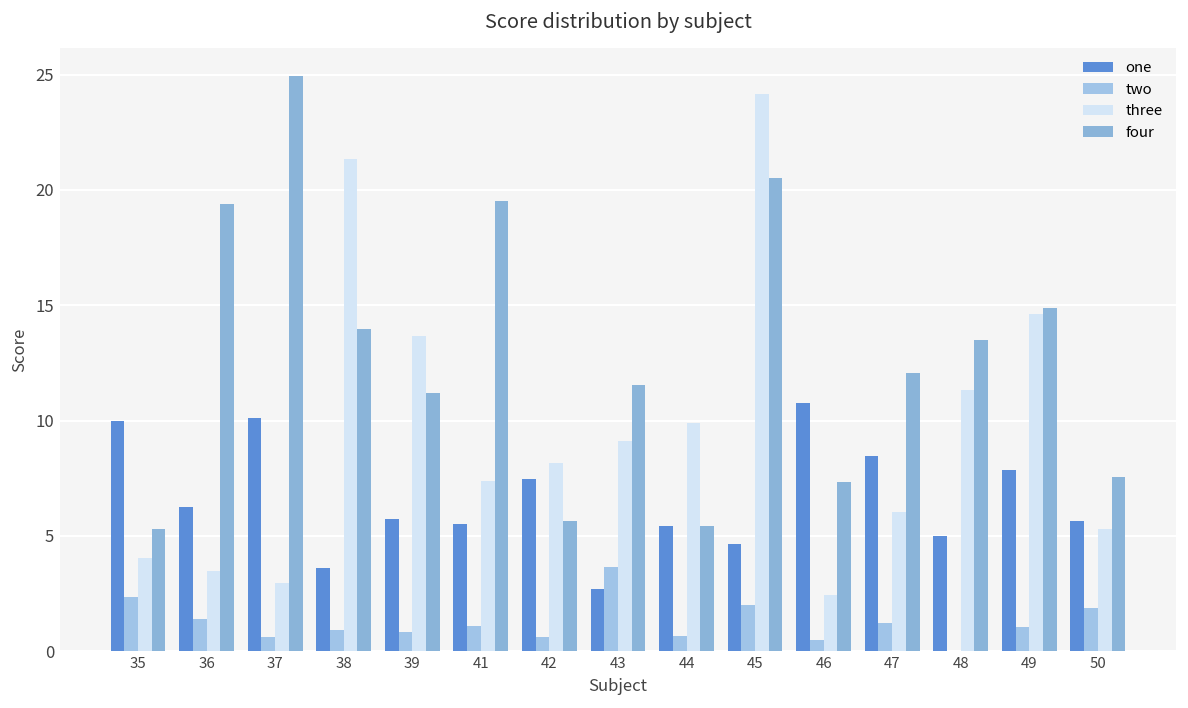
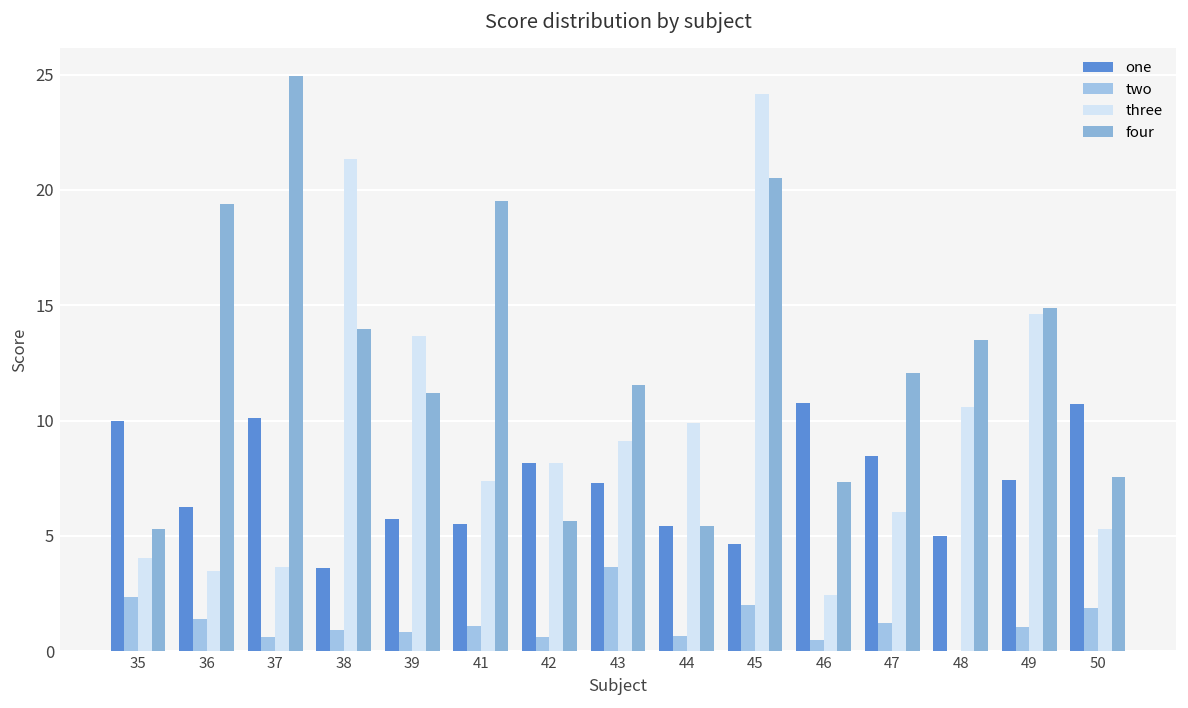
  {
    "one": {
      "35": 10.0,
      "36": 6.2,
      "37": 10.1,
      "38": 3.6,
      "39": 5.7,
      "41": 5.5,
-     "42": 7.5,
-     "43": 2.7,
+     "42": 8.2,
+     "43": 7.3,
      "44": 5.4,
      "45": 4.6,
      "46": 10.8,
      "47": 8.4,
      "48": 5.0,
-     "49": 7.9,
-     "50": 5.7
+     "49": 7.4,
+     "50": 10.7
    },
    "three": {
      "35": 4.1,
      "36": 3.5,
-     "37": 3.0,
+     "37": 3.7,
      "38": 21.3,
      "39": 13.7,
      "41": 7.4,
      "42": 8.2,
      "43": 9.1,
      "44": 9.9,
      "45": 24.2,
      "46": 2.4,
      "47": 6.0,
-     "48": 11.3,
+     "48": 10.6,
      "49": 14.6,
      "50": 5.3
    }
  }
